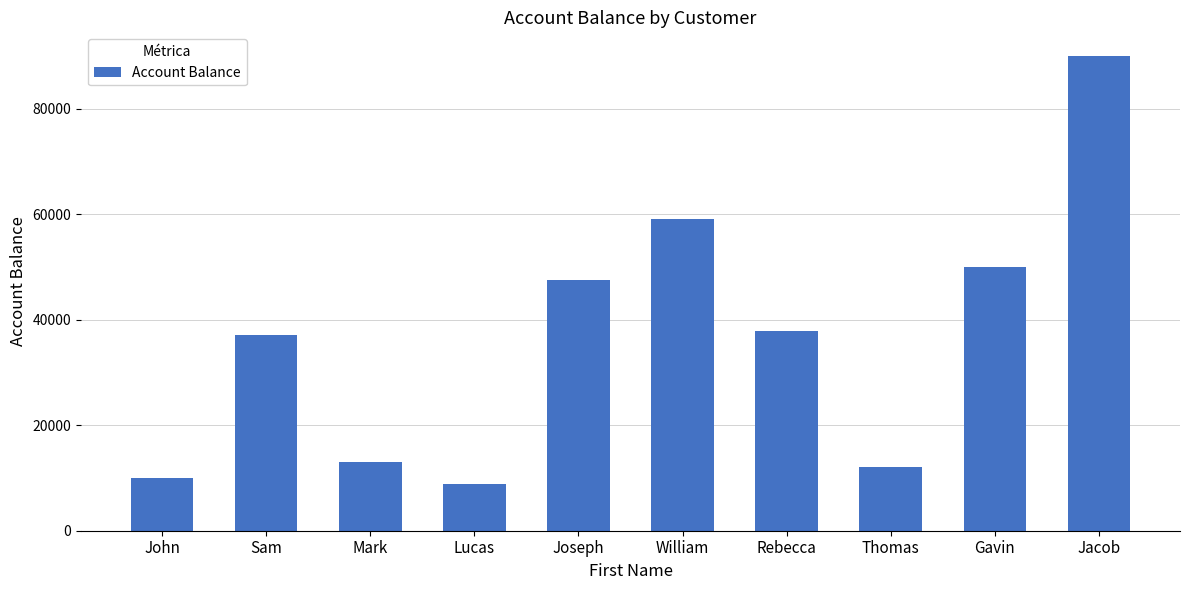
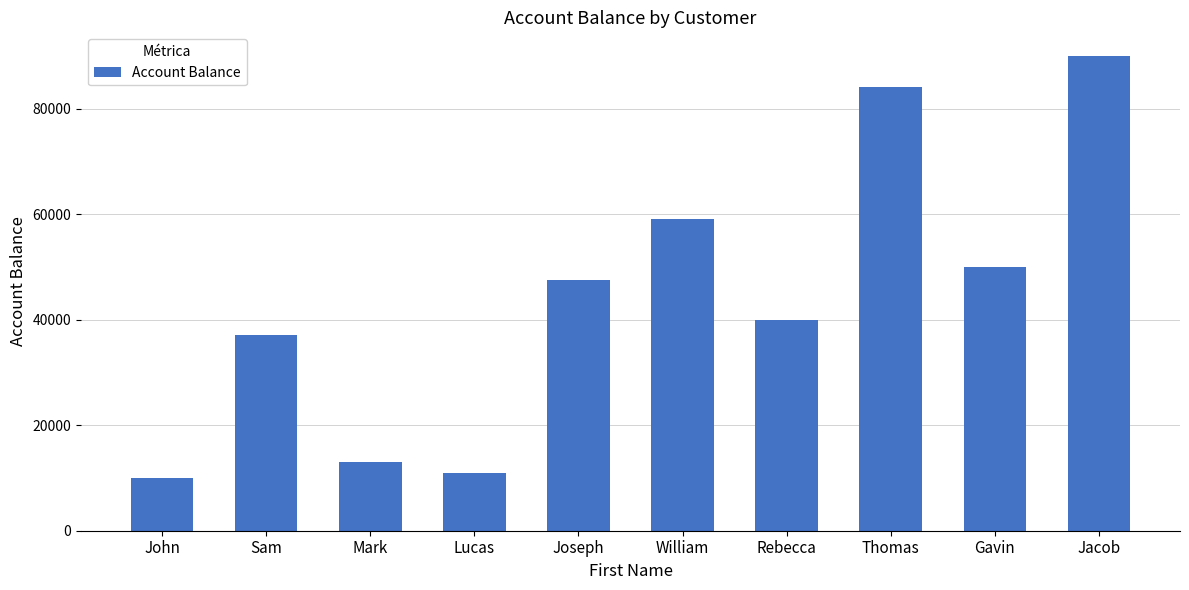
  {
    "John": 10000,
    "Sam": 37000,
    "Mark": 13000,
-   "Lucas": 9000,
+   "Lucas": 11000,
    "Joseph": 47000,
    "William": 59000,
-   "Rebecca": 38000,
-   "Thomas": 12000,
+   "Rebecca": 40000,
+   "Thomas": 84000,
    "Gavin": 50000,
    "Jacob": 90000
  }
